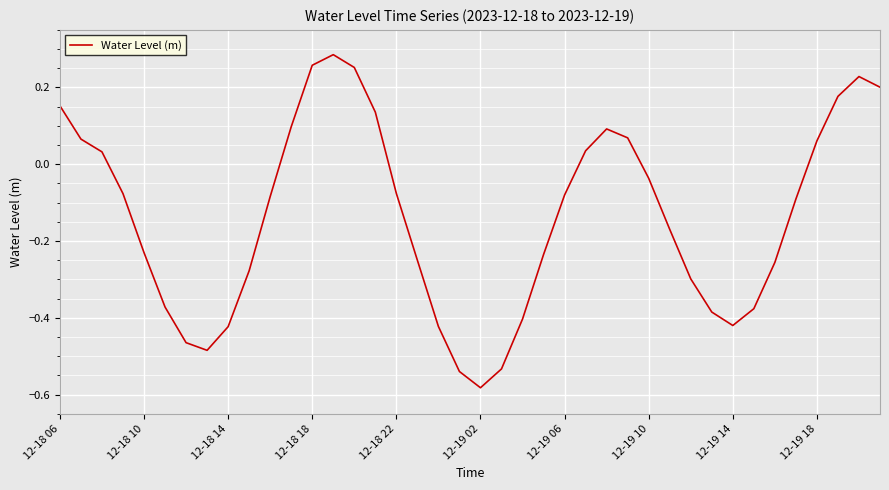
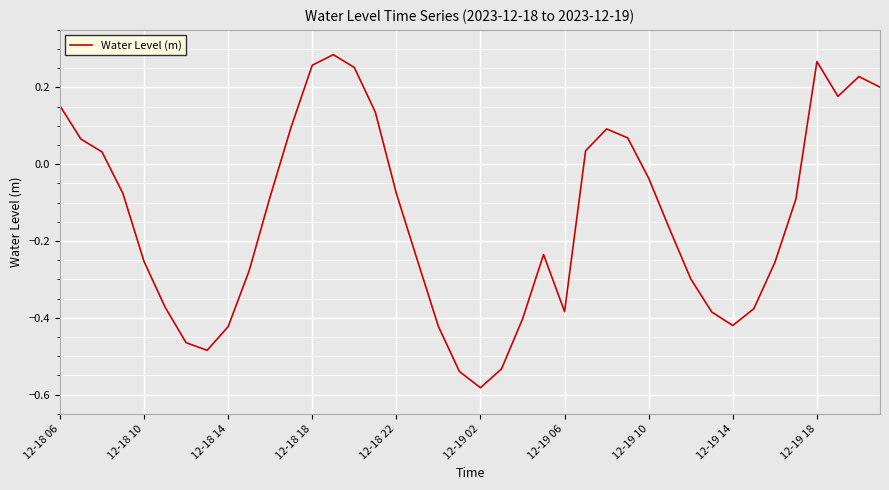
  {
    "12-18 06": 0.15,
-   "12-18 10": -0.23,
+   "12-18 10": -0.25,
    "12-18 14": -0.42,
    "12-18 18": 0.26,
    "12-18 22": -0.08,
    "12-19 02": -0.58,
-   "12-19 06": -0.08,
+   "12-19 06": -0.38,
    "12-19 10": -0.04,
    "12-19 14": -0.42,
-   "12-19 18": 0.06
+   "12-19 18": 0.27
  }
